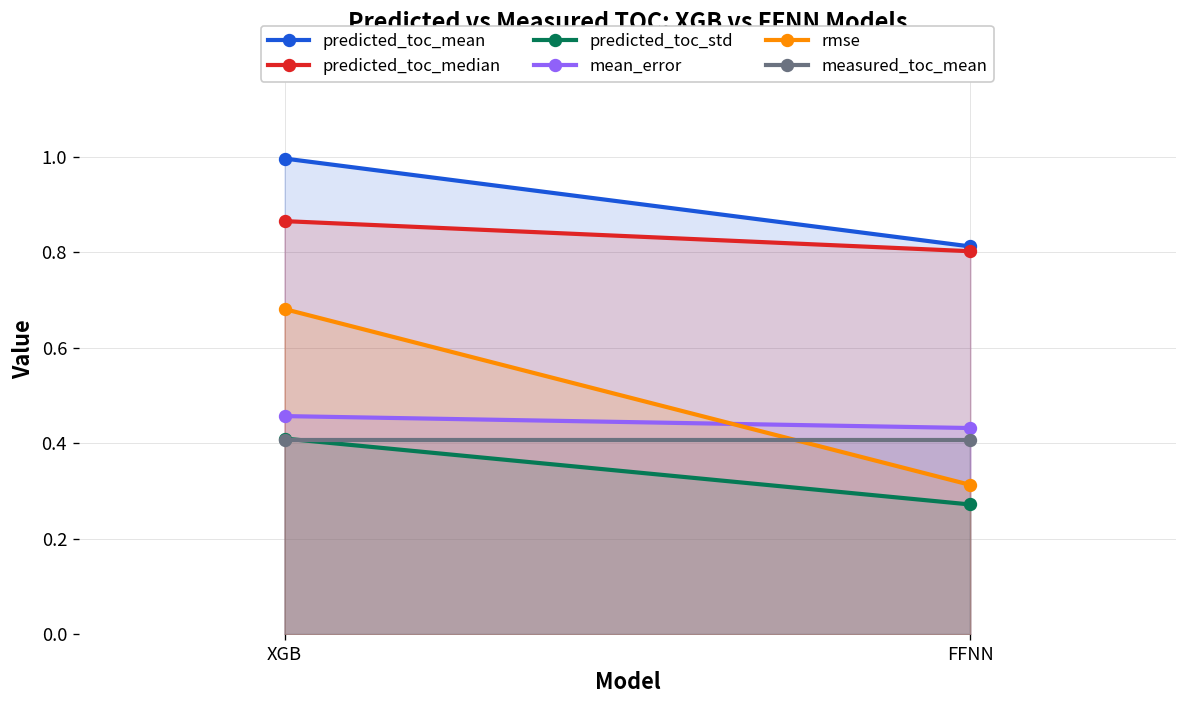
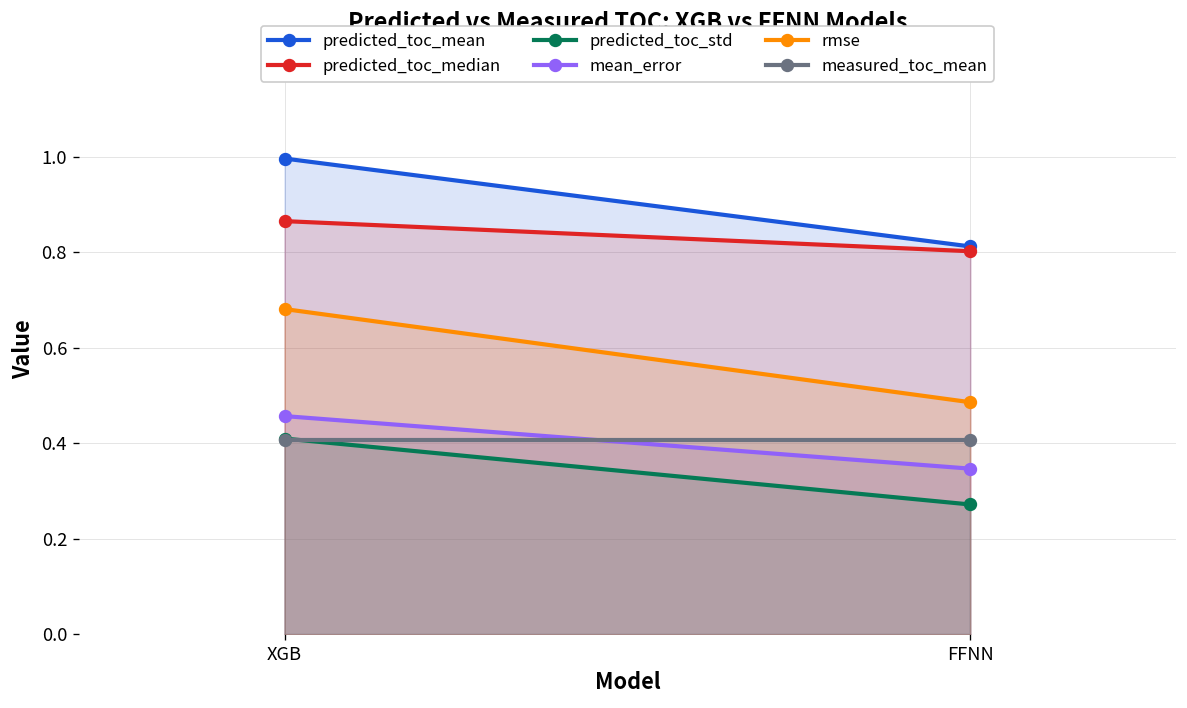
  {
    "predicted_toc_mean": {
      "XGB": 1.00,
      "FFNN": 0.81
    },
    "predicted_toc_median": {
      "XGB": 0.87,
      "FFNN": 0.80
    },
    "predicted_toc_std": {
      "FFNN": 0.27
    },
    "mean_error": {
      "XGB": 0.46,
-     "FFNN": 0.43
+     "FFNN": 0.35
    },
    "rmse": {
      "XGB": 0.68,
-     "FFNN": 0.31
+     "FFNN": 0.49
    },
    "measured_toc_mean": {
      "FFNN": 0.41
    }
  }
